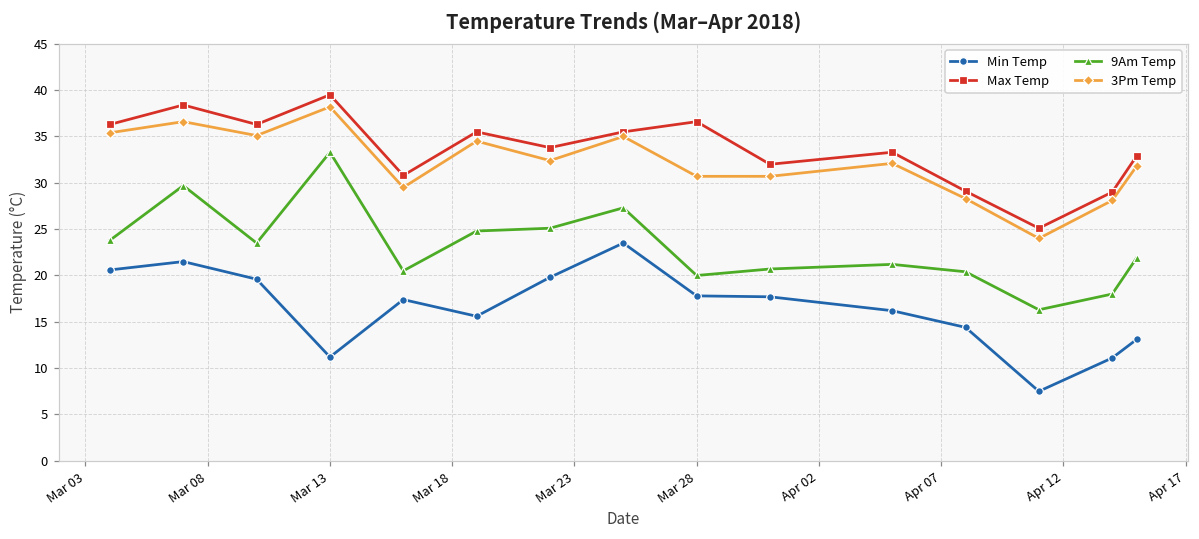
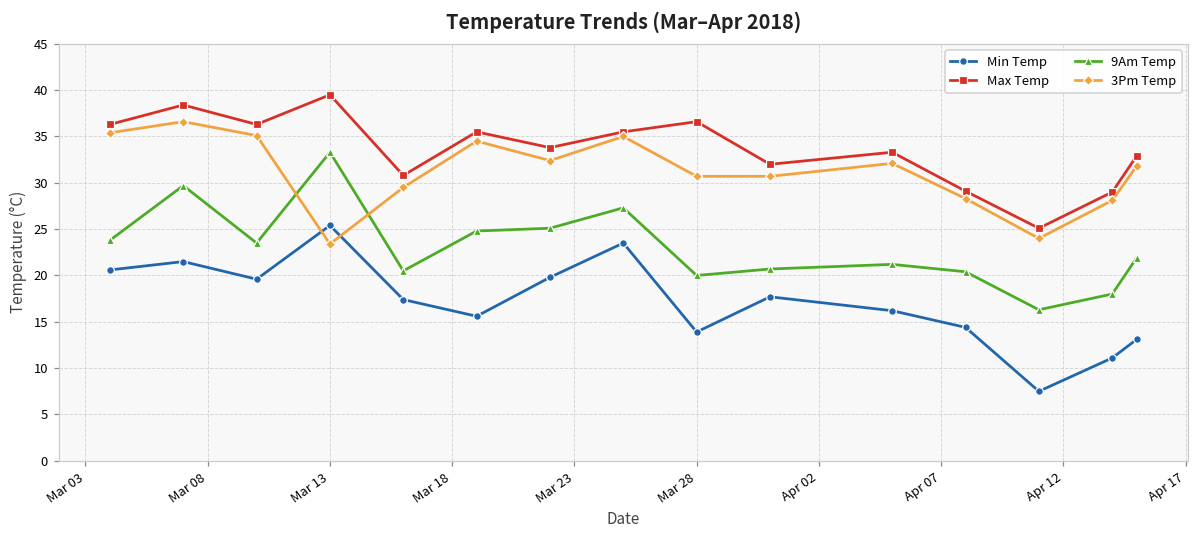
  {
    "Min Temp": {
-     "Mar 13": 11,
-     "Mar 28": 18
+     "Mar 13": 25,
+     "Mar 28": 14
    },
    "Max Temp": {
      "Mar 13": 40,
      "Mar 28": 37
    },
    "9Am Temp": {
      "Mar 13": 33,
      "Mar 28": 20
    },
    "3Pm Temp": {
-     "Mar 13": 38,
+     "Mar 13": 23,
      "Mar 28": 31
    }
  }
